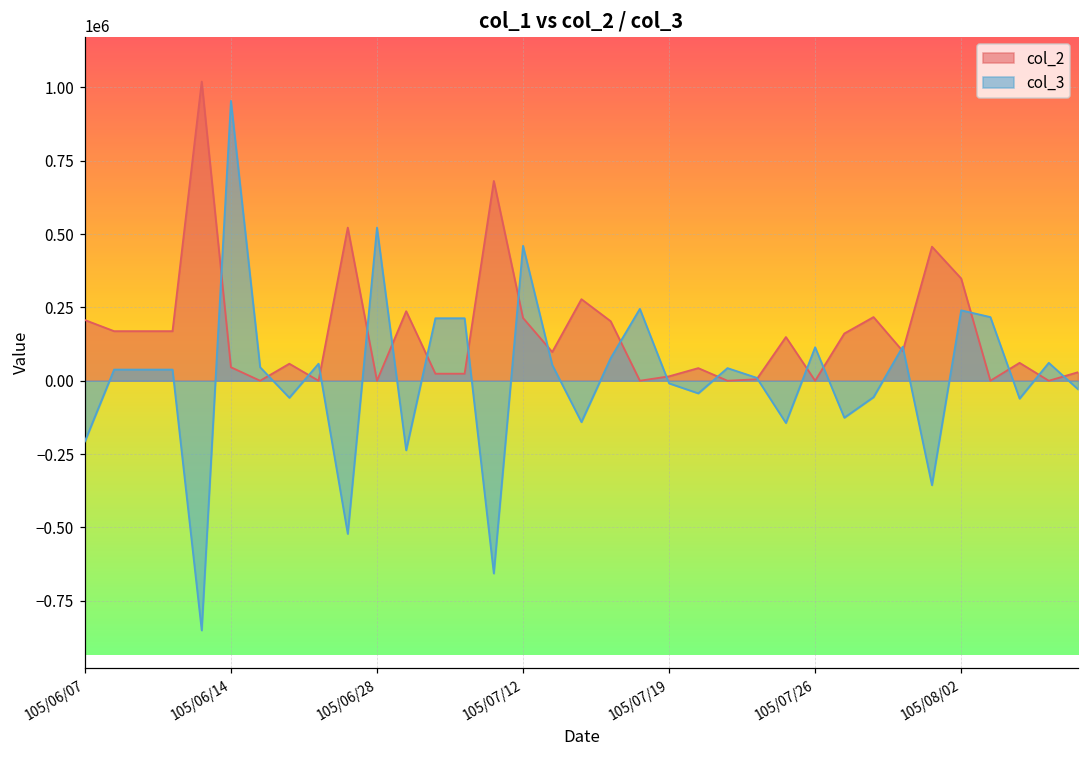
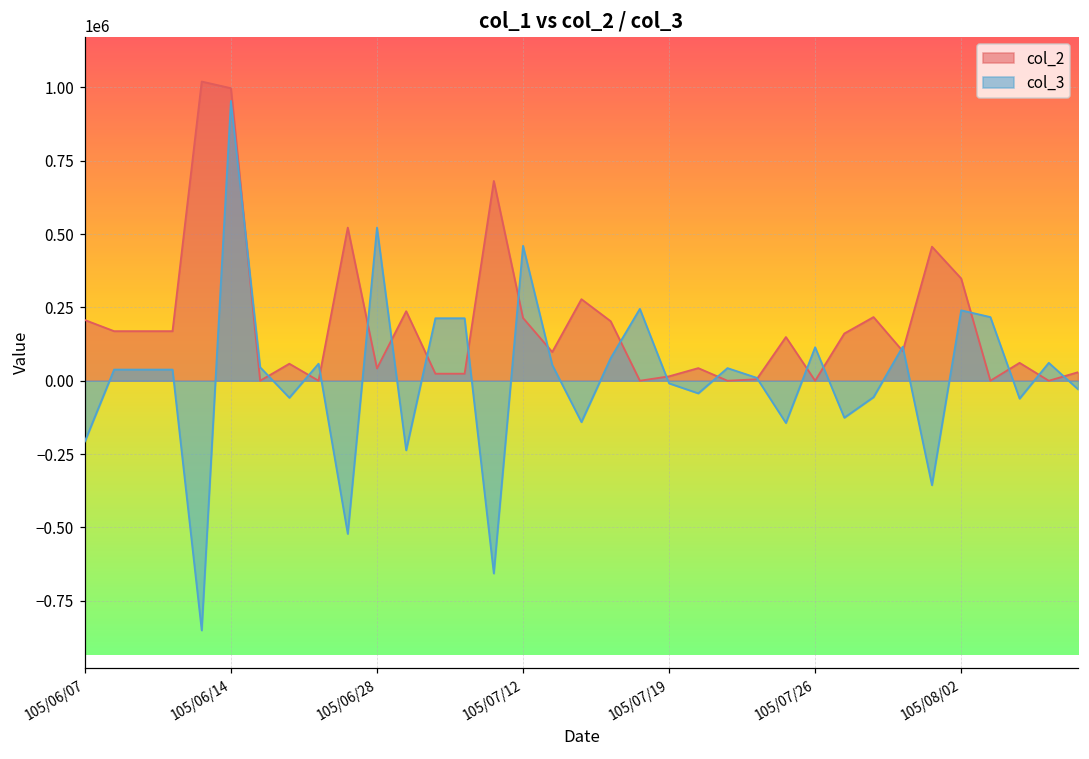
  {
    "col_2": {
      "105/06/07": 210000,
-     "105/06/14": 50000,
-     "105/06/28": 0,
+     "105/06/14": 1000000,
+     "105/06/28": 40000,
      "105/07/12": 210000,
      "105/07/19": 20000,
      "105/07/26": 0,
      "105/08/02": 350000
    }
  }
